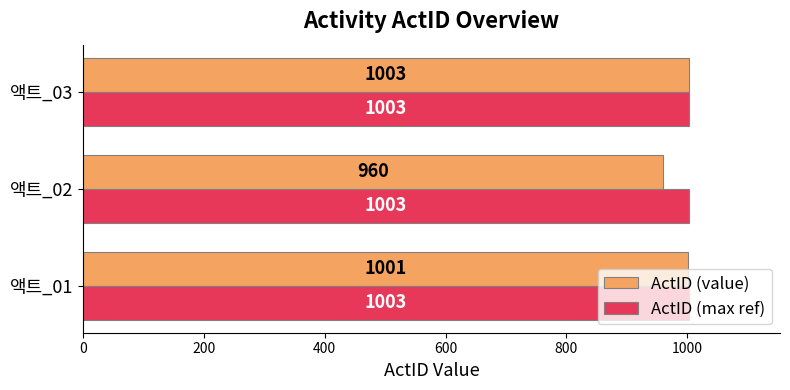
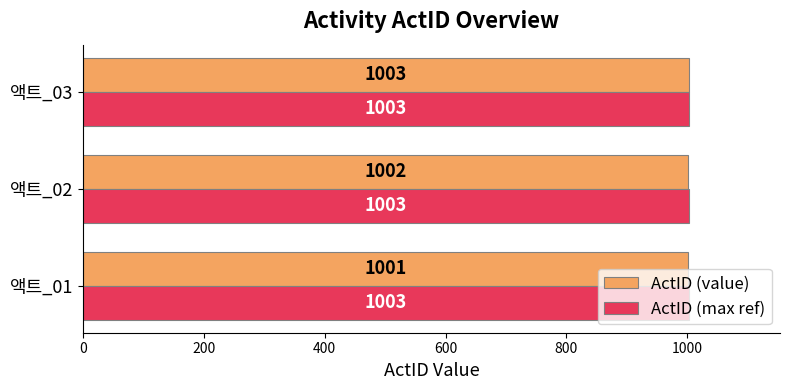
  {
    "ActID (value)": {
      "액트_03": 1003,
-     "액트_02": 960
+     "액트_02": 1002
    },
    "ActID (max ref)": {
      "액트_03": 1003,
      "액트_02": 1003
    }
  }
